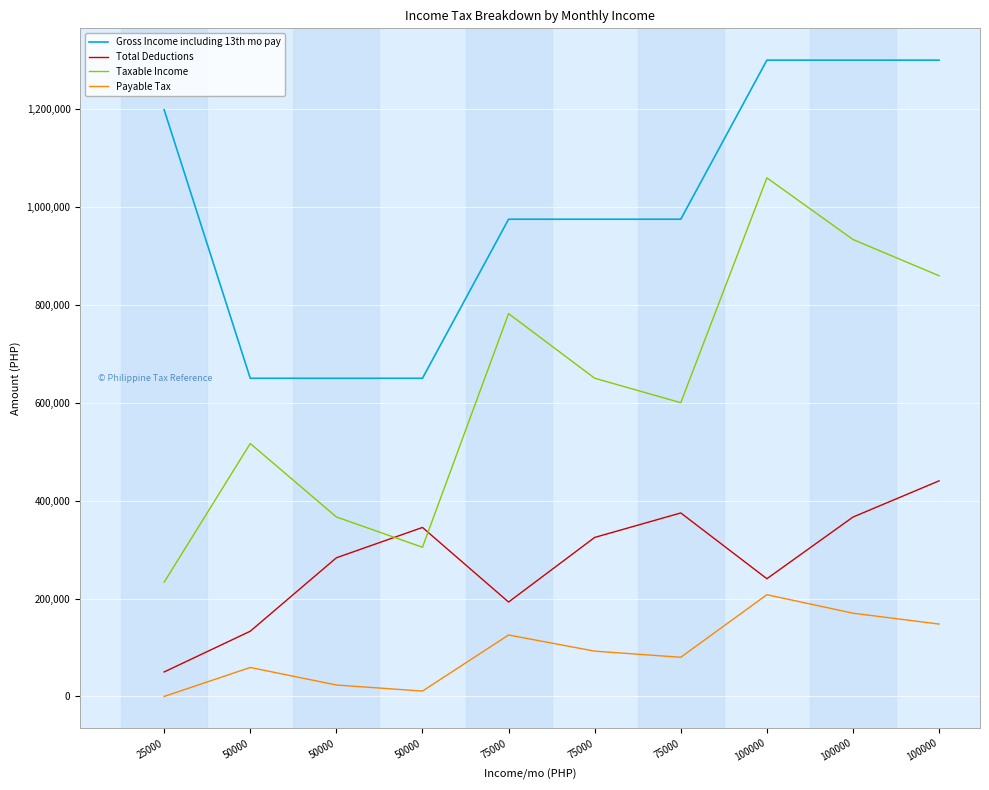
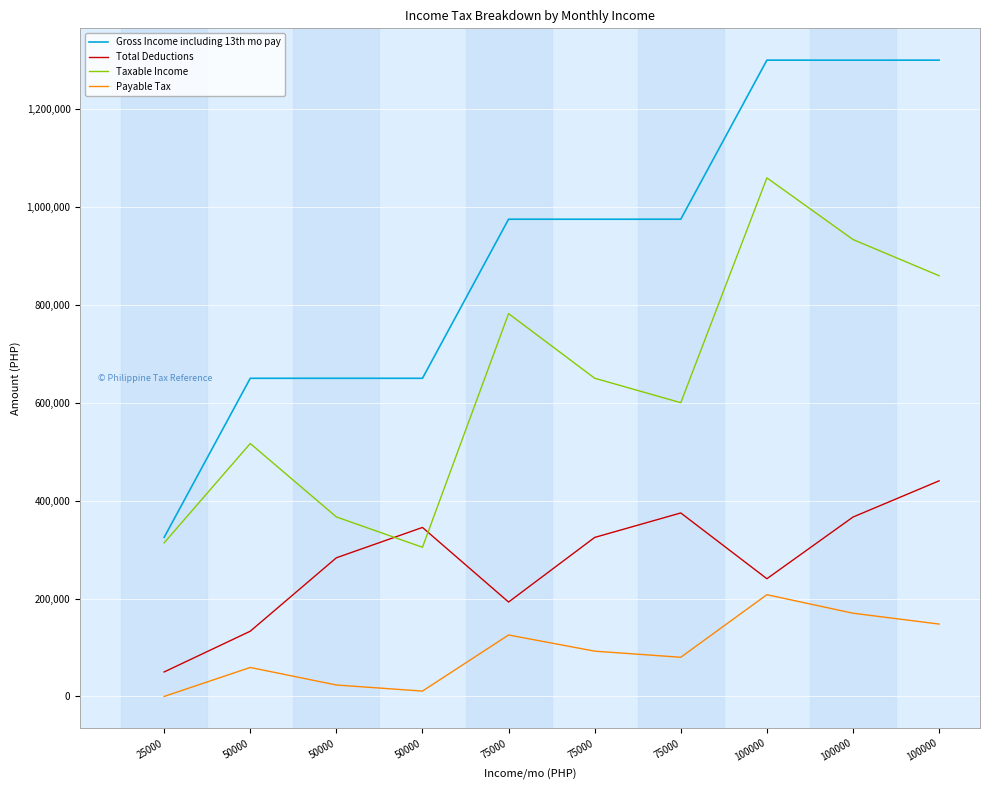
  {
    "Gross Income including 13th mo pay": {
-     "25000": "1,200,000"
+     "25000": "330,000"
    },
    "Total Deductions": {
      "25000": "50,000"
    },
    "Taxable Income": {
-     "25000": "230,000"
+     "25000": "310,000"
    },
    "Payable Tax": {
      "25000": "0"
    }
  }
